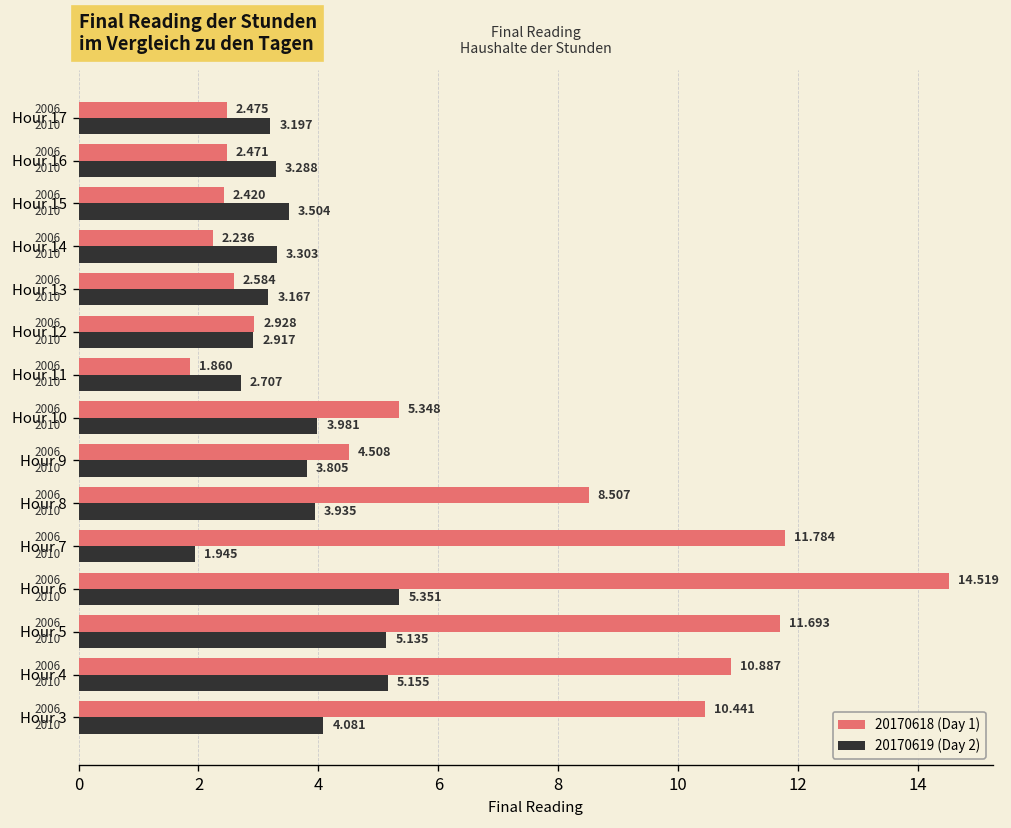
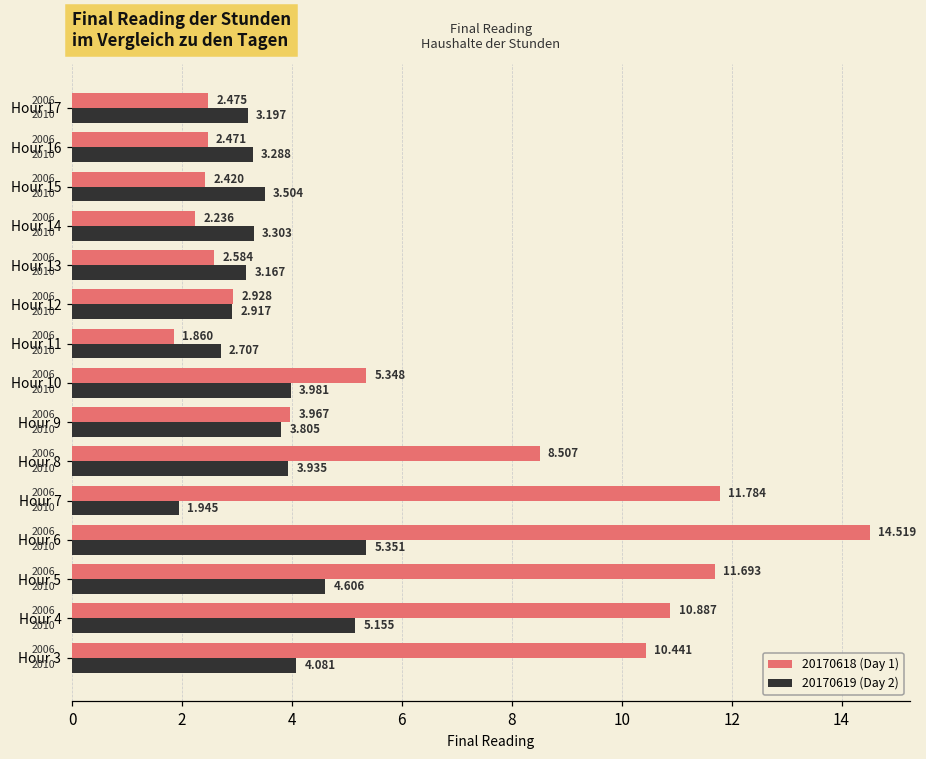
  {
    "20170618 (Day 1)": {
      "Hour 17": 2.475,
      "Hour 16": 2.471,
      "Hour 15": 2.420,
      "Hour 14": 2.236,
      "Hour 13": 2.584,
      "Hour 12": 2.928,
      "Hour 11": 1.860,
      "Hour 10": 5.348,
-     "Hour 9": 4.508,
+     "Hour 9": 3.967,
      "Hour 8": 8.507,
      "Hour 7": 11.784,
      "Hour 6": 14.519,
      "Hour 5": 11.693,
      "Hour 4": 10.887,
      "Hour 3": 10.441
    },
    "20170619 (Day 2)": {
      "Hour 17": 3.197,
      "Hour 16": 3.288,
      "Hour 15": 3.504,
      "Hour 14": 3.303,
      "Hour 13": 3.167,
      "Hour 12": 2.917,
      "Hour 11": 2.707,
      "Hour 10": 3.981,
      "Hour 9": 3.805,
      "Hour 8": 3.935,
      "Hour 7": 1.945,
      "Hour 6": 5.351,
-     "Hour 5": 5.135,
+     "Hour 5": 4.606,
      "Hour 4": 5.155,
      "Hour 3": 4.081
    }
  }
